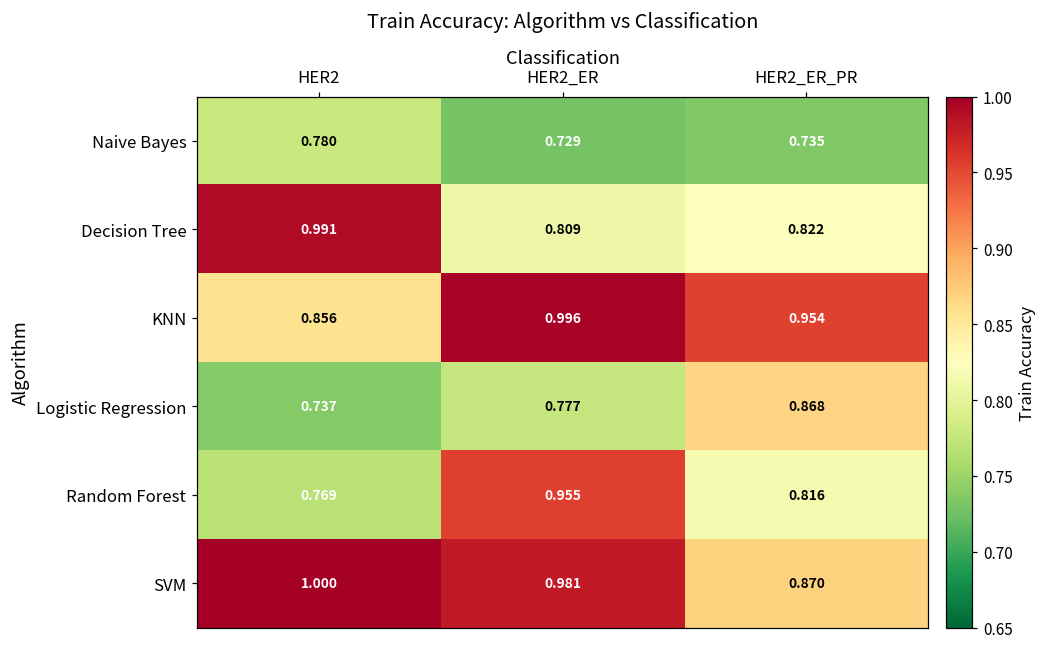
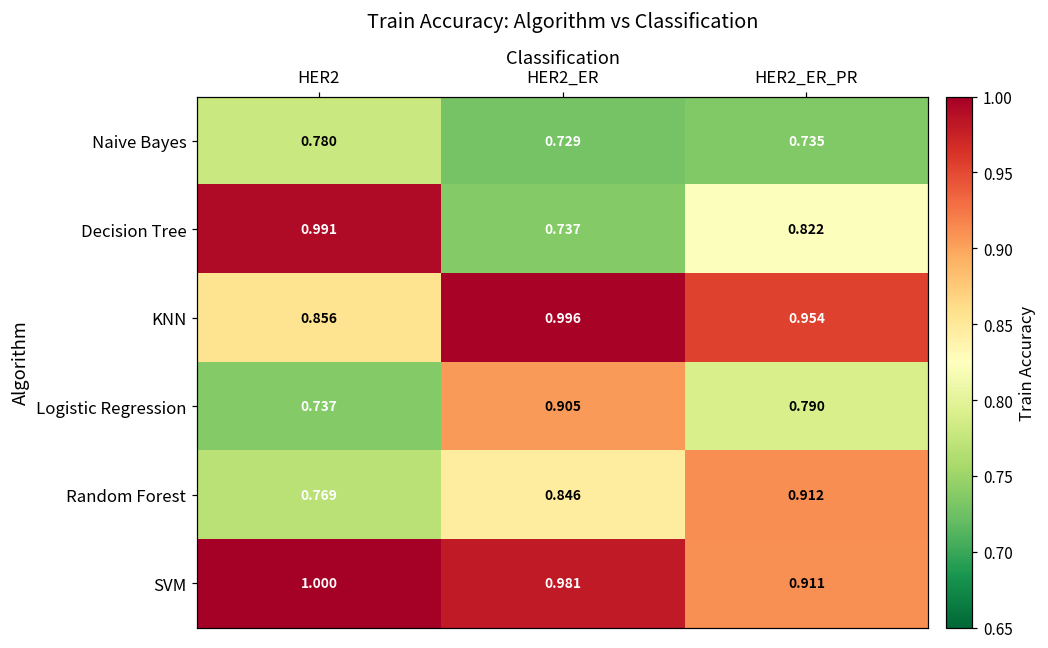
  {
    "Naive Bayes": {
      "HER2": 0.780,
      "HER2_ER": 0.729,
      "HER2_ER_PR": 0.735
    },
    "Decision Tree": {
      "HER2": 0.991,
-     "HER2_ER": 0.809,
+     "HER2_ER": 0.737,
      "HER2_ER_PR": 0.822
    },
    "KNN": {
      "HER2": 0.856,
      "HER2_ER": 0.996,
      "HER2_ER_PR": 0.954
    },
    "Logistic Regression": {
      "HER2": 0.737,
-     "HER2_ER": 0.777,
-     "HER2_ER_PR": 0.868
+     "HER2_ER": 0.905,
+     "HER2_ER_PR": 0.790
    },
    "Random Forest": {
      "HER2": 0.769,
-     "HER2_ER": 0.955,
-     "HER2_ER_PR": 0.816
+     "HER2_ER": 0.846,
+     "HER2_ER_PR": 0.912
    },
    "SVM": {
      "HER2": 1.000,
      "HER2_ER": 0.981,
-     "HER2_ER_PR": 0.870
+     "HER2_ER_PR": 0.911
    }
  }
